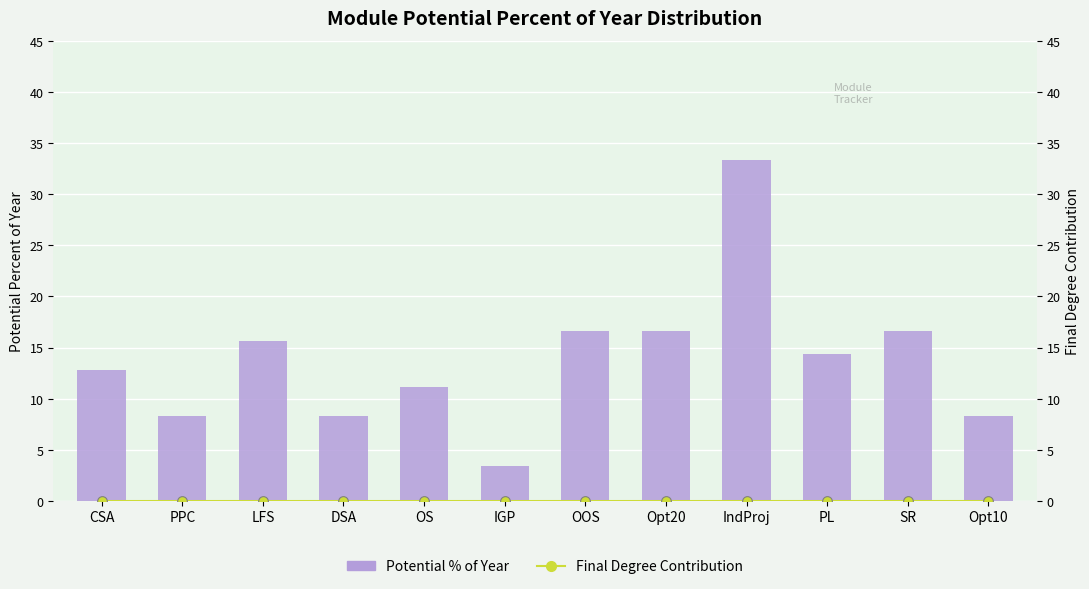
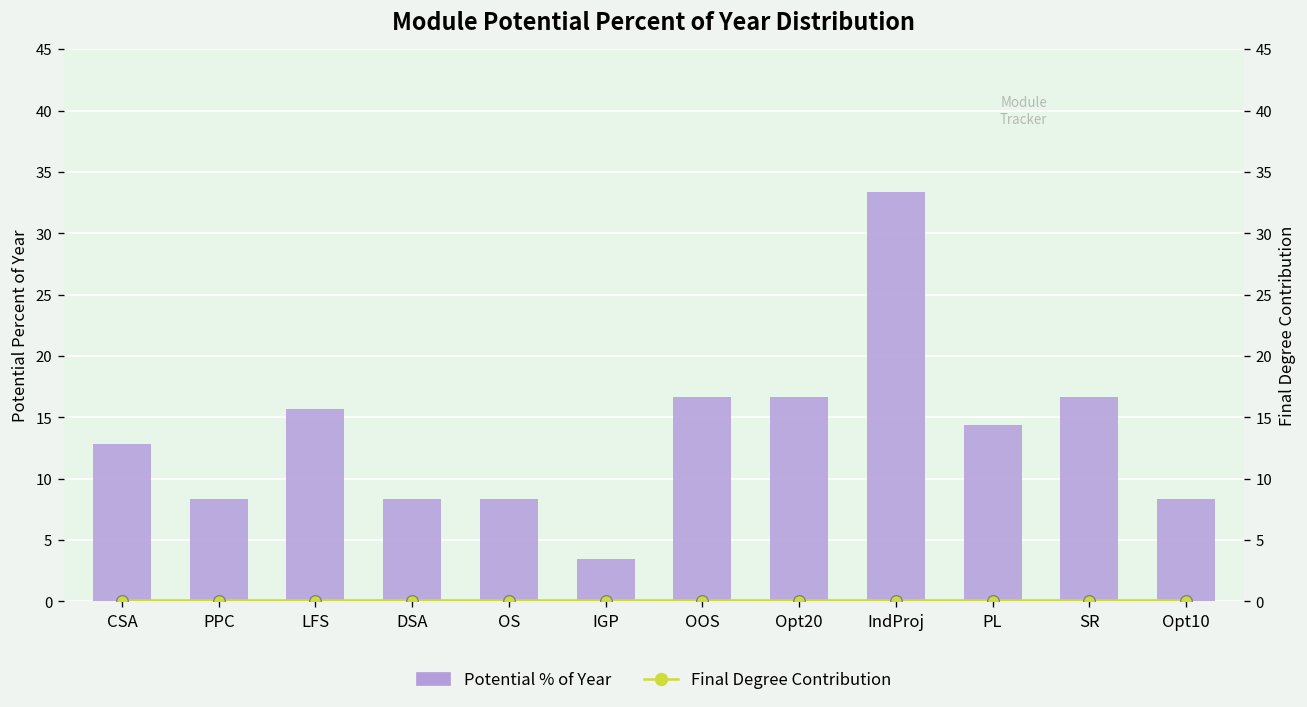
  {
    "Potential % of Year": {
      "CSA": 12.8,
      "PPC": 8.3,
      "LFS": 15.7,
      "DSA": 8.3,
-     "OS": 11.2,
+     "OS": 8.3,
      "IGP": 3.4,
      "OOS": 16.7,
      "Opt20": 16.7,
      "IndProj": 33.3,
      "PL": 14.4,
      "SR": 16.7,
      "Opt10": 8.3
    },
    "Final Degree Contribution": {
      "CSA": 0.0,
      "PPC": 0.0,
      "LFS": 0.0,
      "DSA": 0.0,
      "OS": 0.0,
      "IGP": 0.0,
      "OOS": 0.0,
      "Opt20": 0.0,
      "IndProj": 0.0,
      "PL": 0.0,
      "SR": 0.0,
      "Opt10": 0.0
    }
  }
